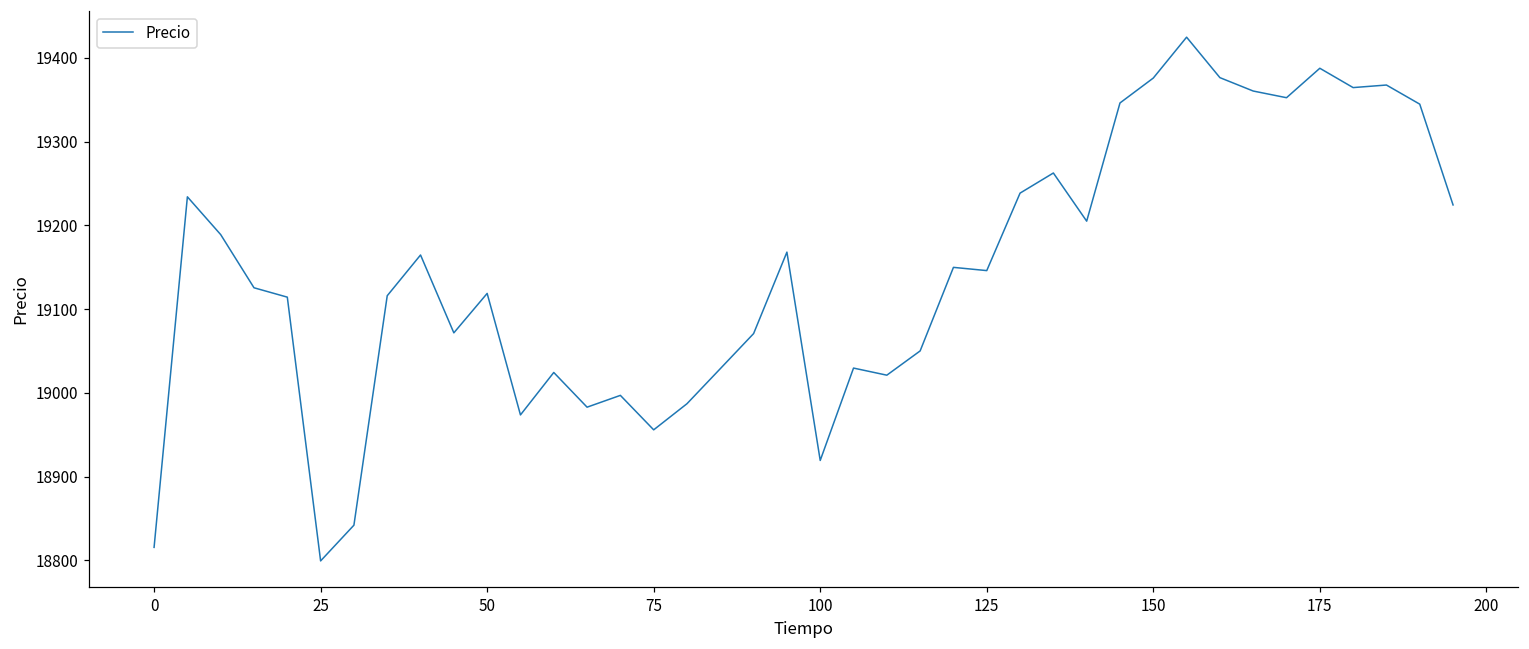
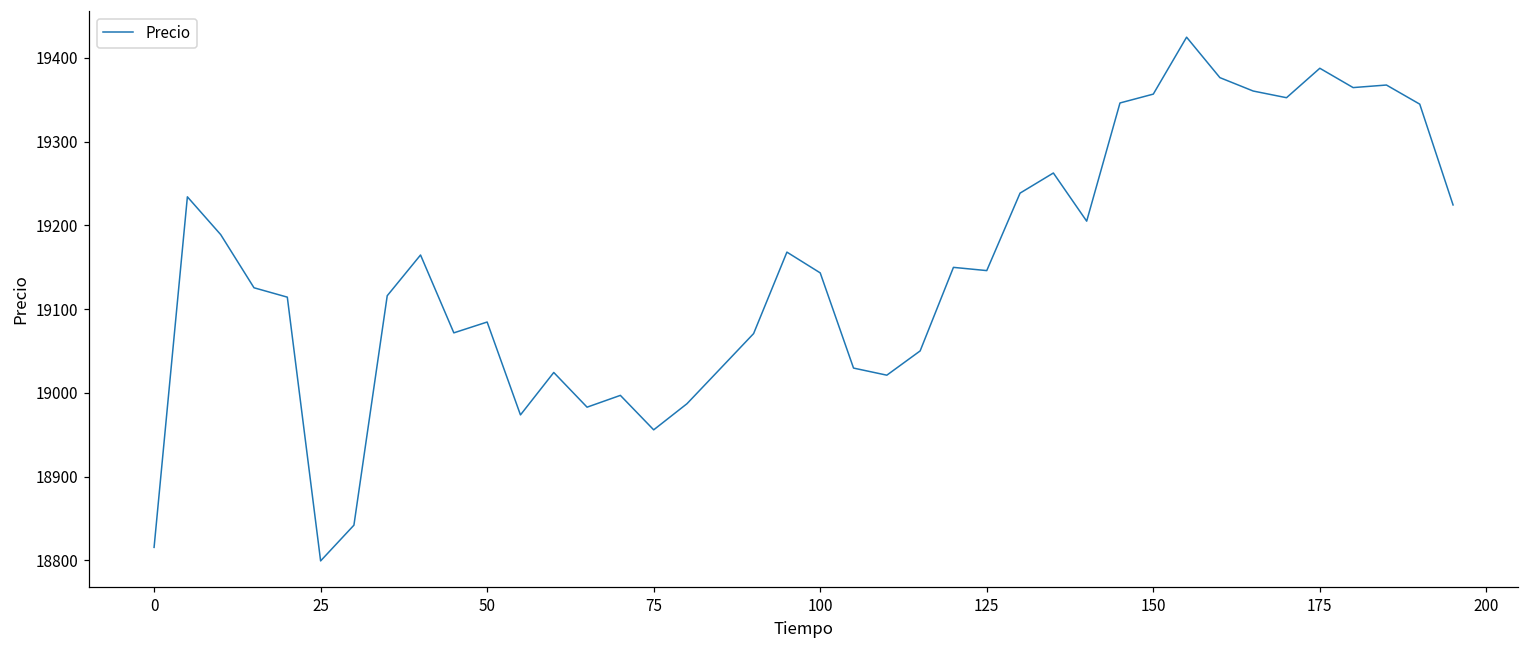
  {
    "0": 18820,
    "25": 18800,
-   "50": 19120,
+   "50": 19080,
    "75": 18960,
-   "100": 18920,
+   "100": 19140,
    "125": 19150,
-   "150": 19380,
+   "150": 19360,
    "175": 19390
  }
